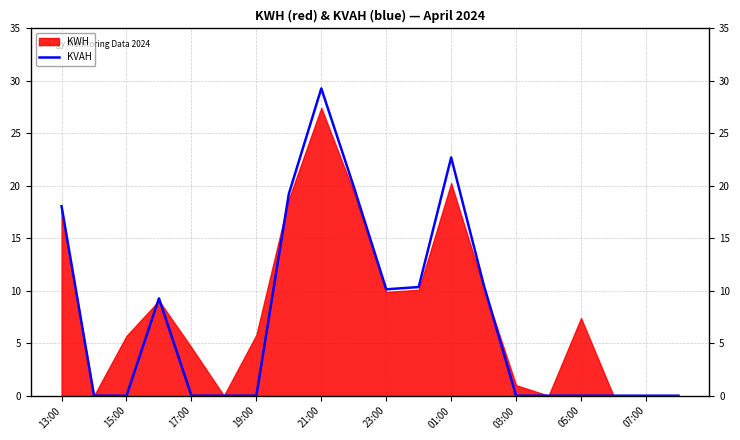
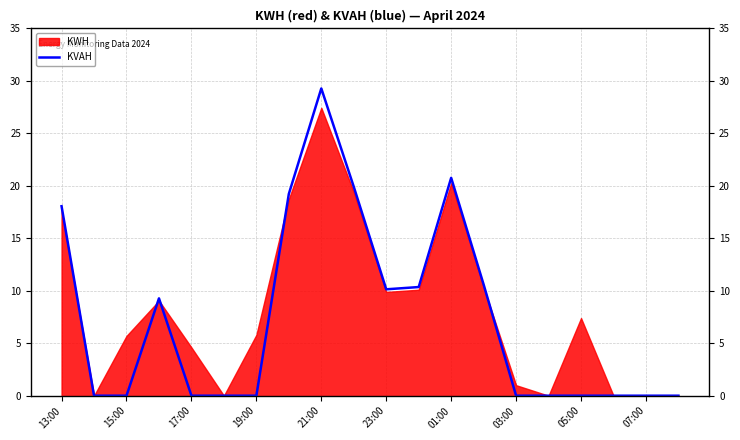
  {
    "KVAH": {
      "13:00": 18.1,
      "15:00": 0.0,
      "17:00": 0.0,
      "19:00": 0.0,
      "21:00": 29.3,
      "23:00": 10.1,
-     "01:00": 22.7,
+     "01:00": 20.8,
      "03:00": 0.0,
      "05:00": 0.0
    },
    "KWH": {
      "13:00": 17.7,
      "15:00": 5.7,
      "17:00": 4.6,
      "19:00": 5.8,
      "21:00": 27.4,
      "23:00": 9.9,
      "01:00": 20.3,
      "03:00": 1.0,
      "05:00": 7.4
    }
  }
